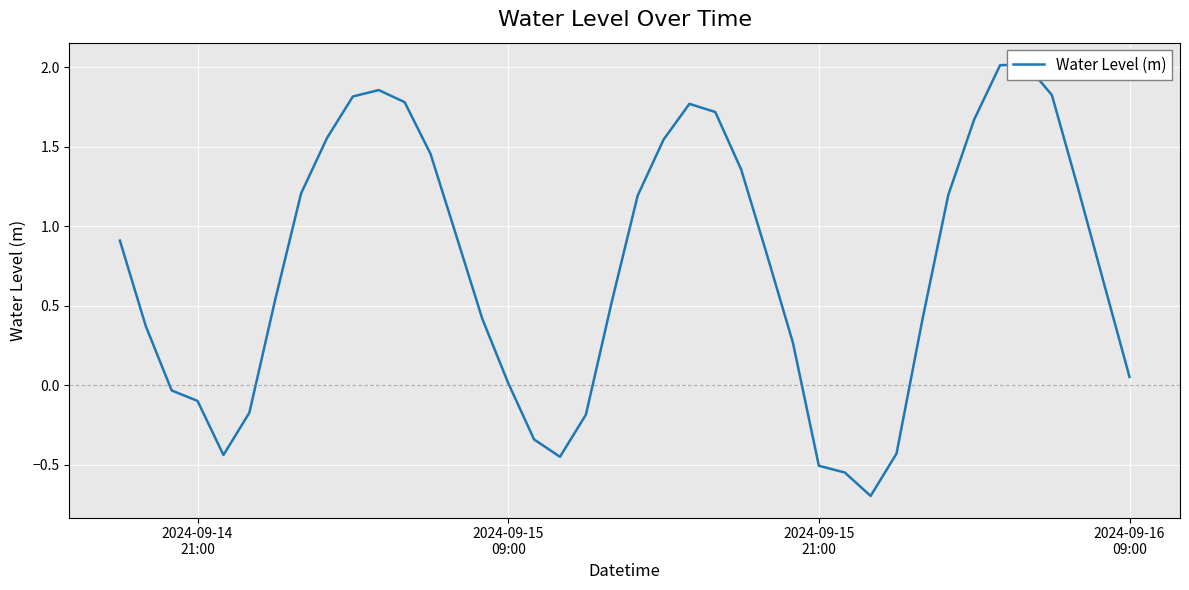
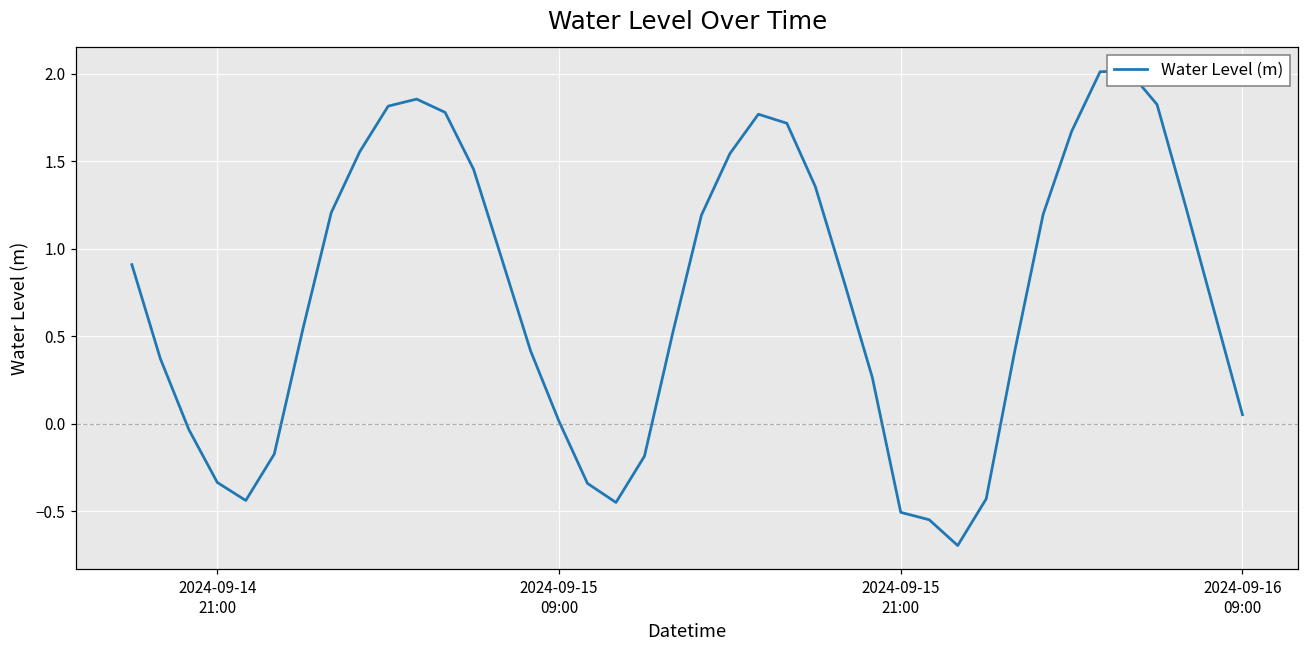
  {
-   "2024-09-14 21:00": -0.10,
+   "2024-09-14 21:00": -0.33,
    "2024-09-15 09:00": 0.01,
    "2024-09-15 21:00": -0.51,
    "2024-09-16 09:00": 0.05
  }
